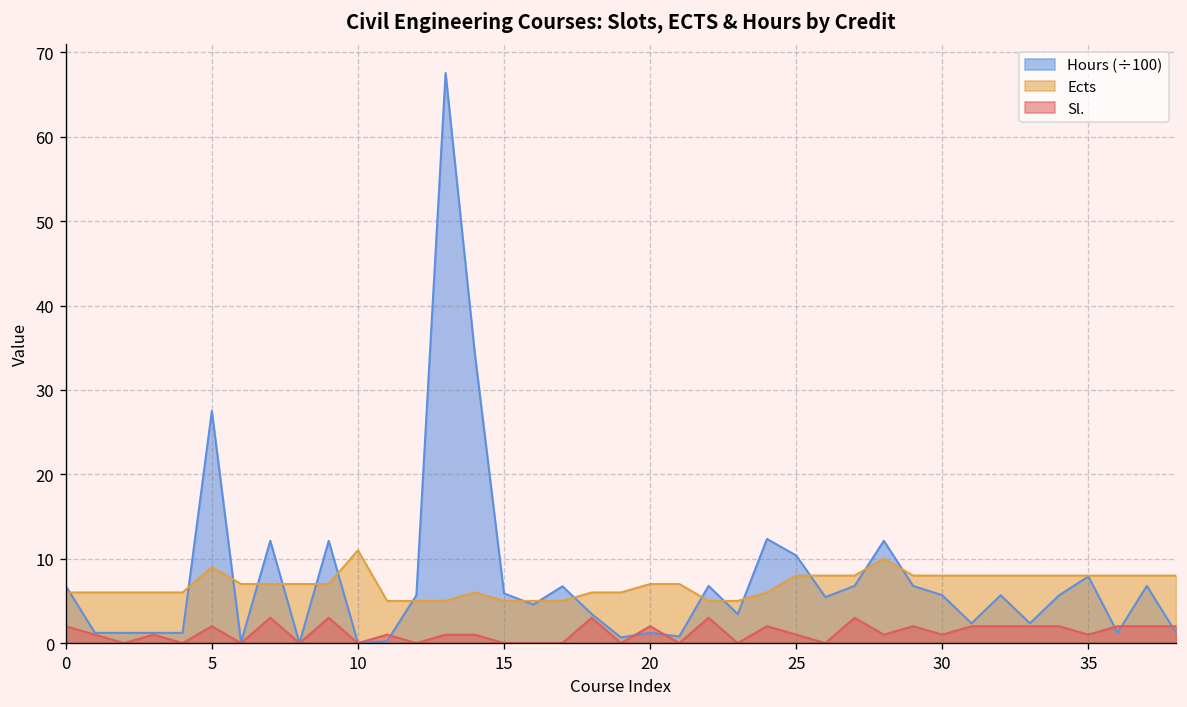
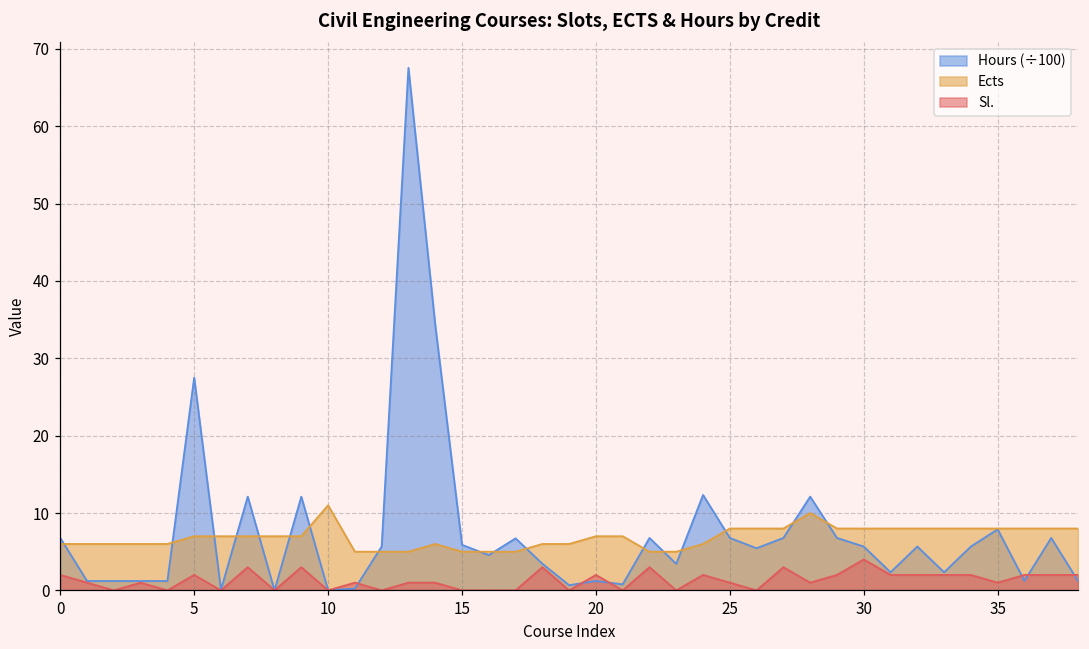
  {
    "Hours (÷100)": {
      "0": 7,
      "5": 28,
      "15": 6,
      "20": 1,
-     "25": 10,
+     "25": 7,
      "30": 6
    },
    "Ects": {
      "0": 6,
-     "5": 9,
+     "5": 7,
      "10": 11,
      "15": 5,
      "20": 7,
      "25": 8,
      "30": 8
    },
    "Sl.": {
      "0": 2,
      "5": 2,
      "15": 0,
      "20": 2,
      "25": 1,
-     "30": 1,
+     "30": 4,
      "35": 1
    }
  }
